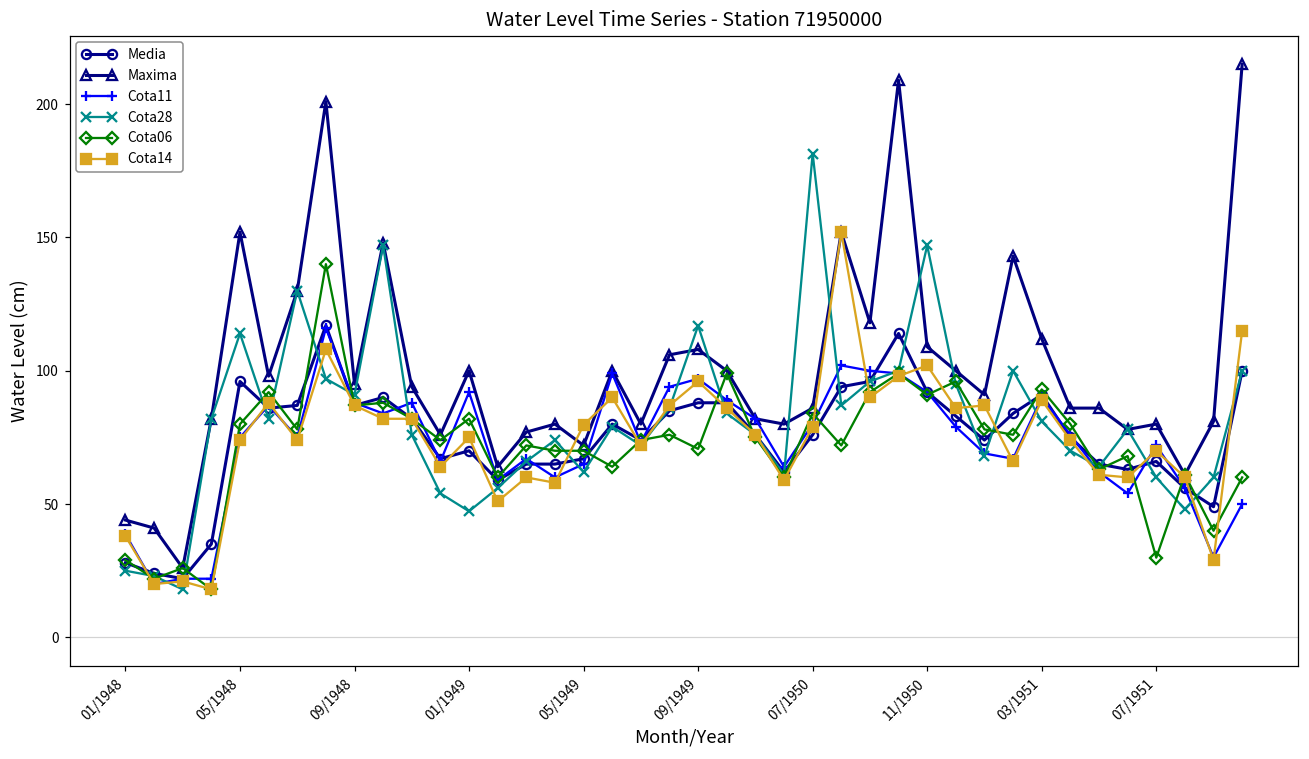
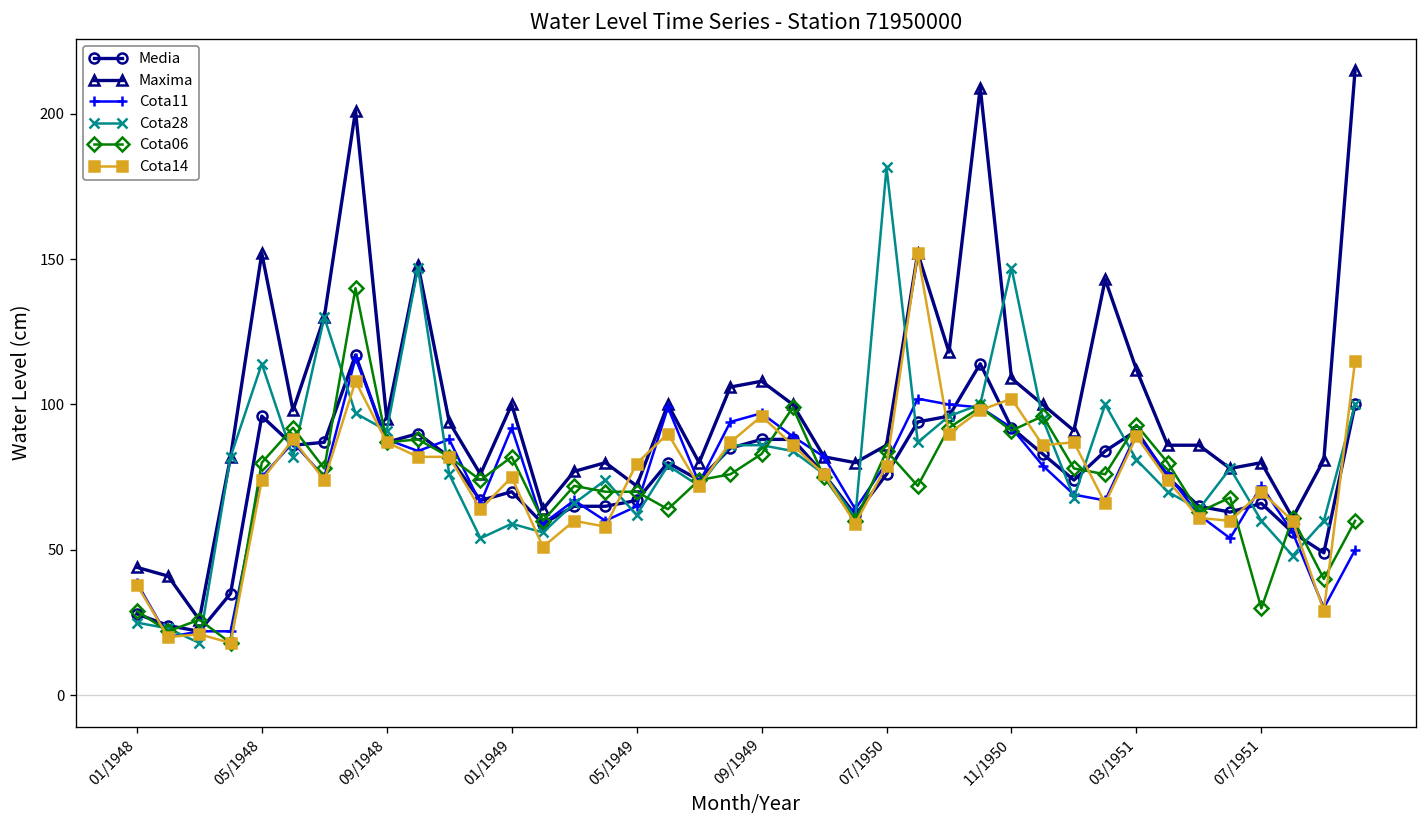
  {
    "Cota11": {
      "01/1949": 92,
      "05/1949": 65,
      "07/1951": 72
    },
    "Cota28": {
      "01/1948": 25,
      "05/1948": 114,
      "09/1948": 91,
-     "01/1949": 47,
+     "01/1949": 59,
      "05/1949": 62,
-     "09/1949": 117,
+     "09/1949": 86,
      "07/1950": 182,
      "11/1950": 147,
      "03/1951": 81,
      "07/1951": 60
    },
    "Cota06": {
      "05/1948": 80,
      "01/1949": 82,
      "05/1949": 70,
-     "09/1949": 71,
+     "09/1949": 83,
      "07/1950": 84,
      "03/1951": 93,
      "07/1951": 30
    },
    "Cota14": {
      "01/1949": 75,
      "05/1949": 80,
      "11/1950": 102,
      "07/1951": 70
    }
  }
